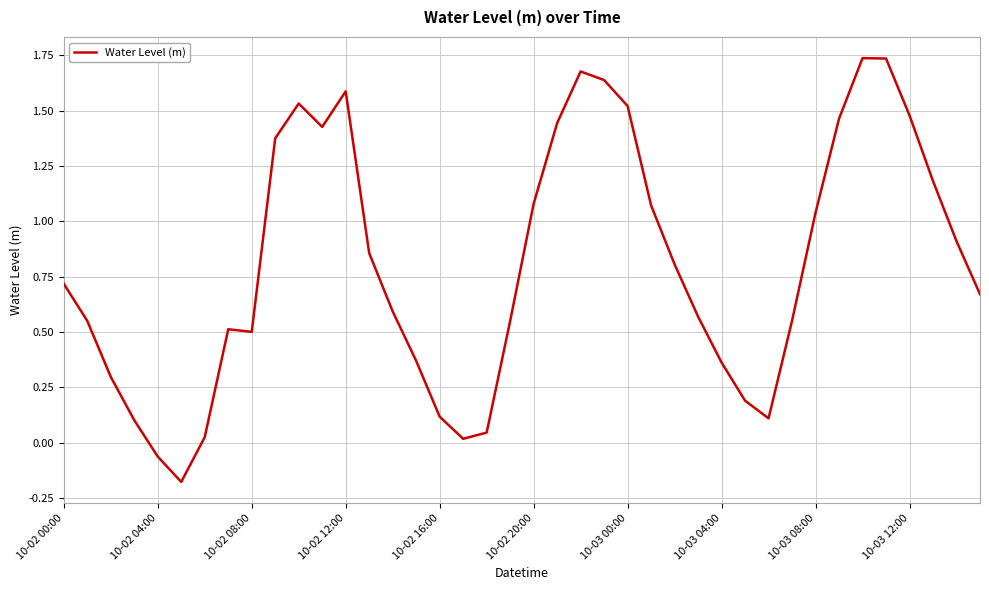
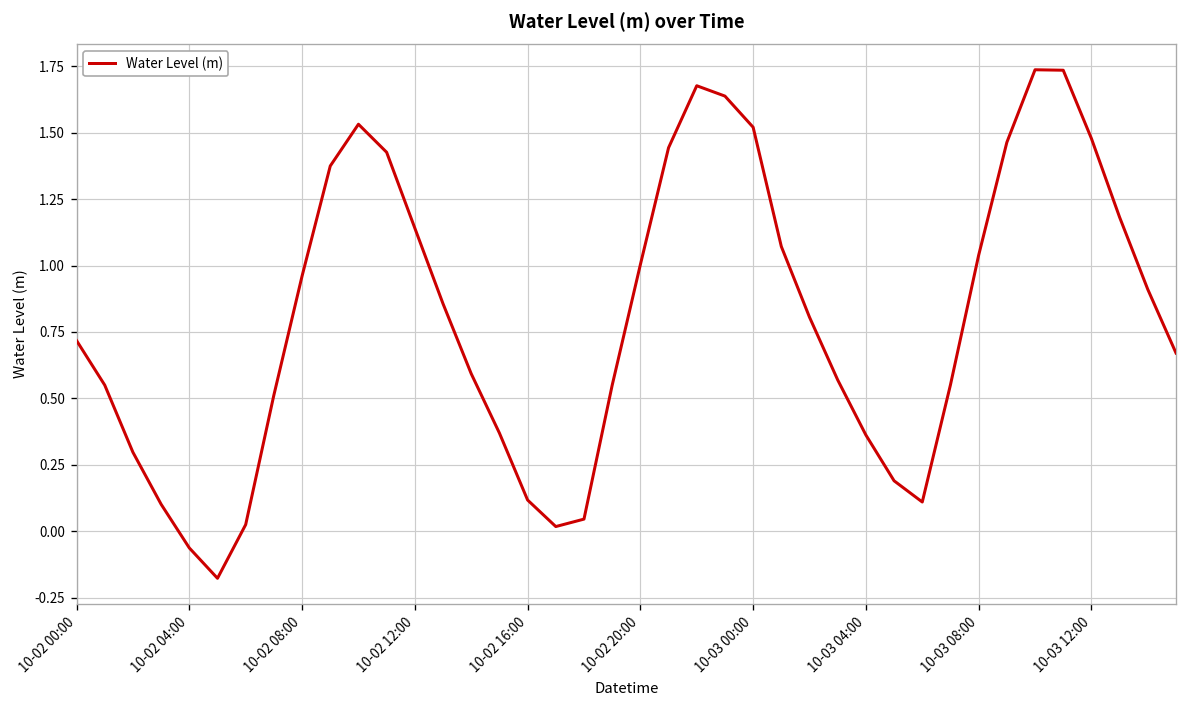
  {
    "10-02 00:00": 0.72,
    "10-02 04:00": -0.06,
-   "10-02 08:00": 0.50,
-   "10-02 12:00": 1.59,
+   "10-02 08:00": 0.96,
+   "10-02 12:00": 1.14,
    "10-02 16:00": 0.12,
-   "10-02 20:00": 1.08,
+   "10-02 20:00": 1.00,
    "10-03 00:00": 1.52,
    "10-03 04:00": 0.36,
    "10-03 08:00": 1.04,
    "10-03 12:00": 1.48
  }
